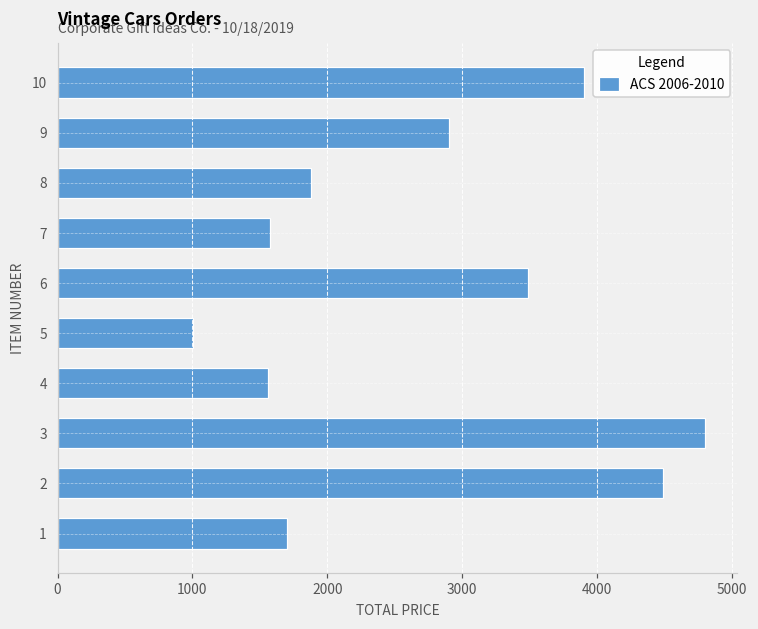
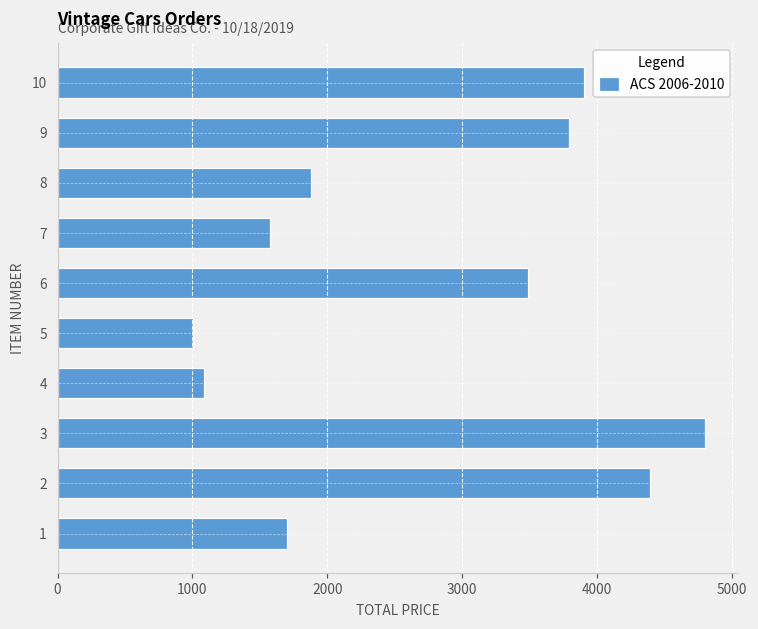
  {
    "10": 3900,
-   "9": 2900,
+   "9": 3790,
    "8": 1880,
    "7": 1580,
    "6": 3490,
    "5": 1010,
-   "4": 1560,
+   "4": 1080,
    "3": 4800,
-   "2": 4490,
+   "2": 4390,
    "1": 1700
  }
